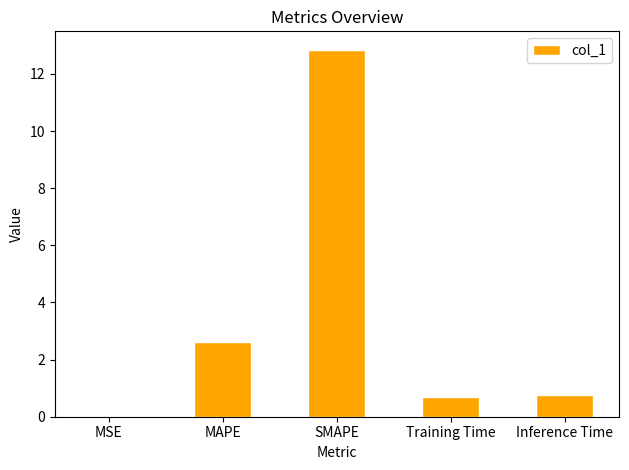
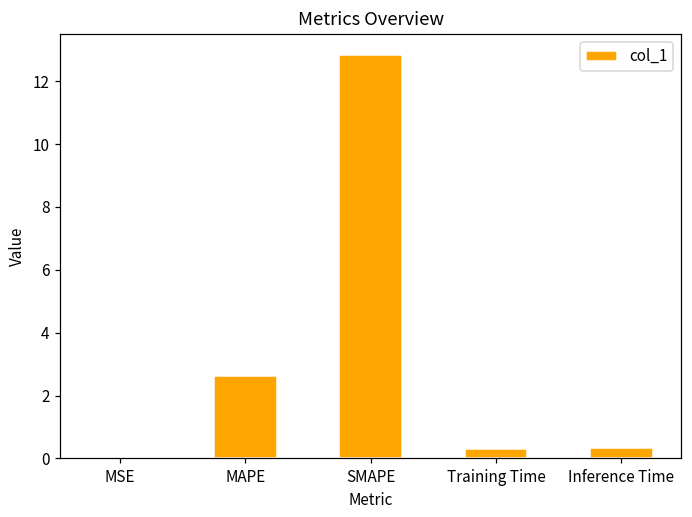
  {
    "MAPE": 2.6,
    "SMAPE": 12.8,
-   "Training Time": 0.7,
-   "Inference Time": 0.8
+   "Training Time": 0.3,
+   "Inference Time": 0.3
  }
